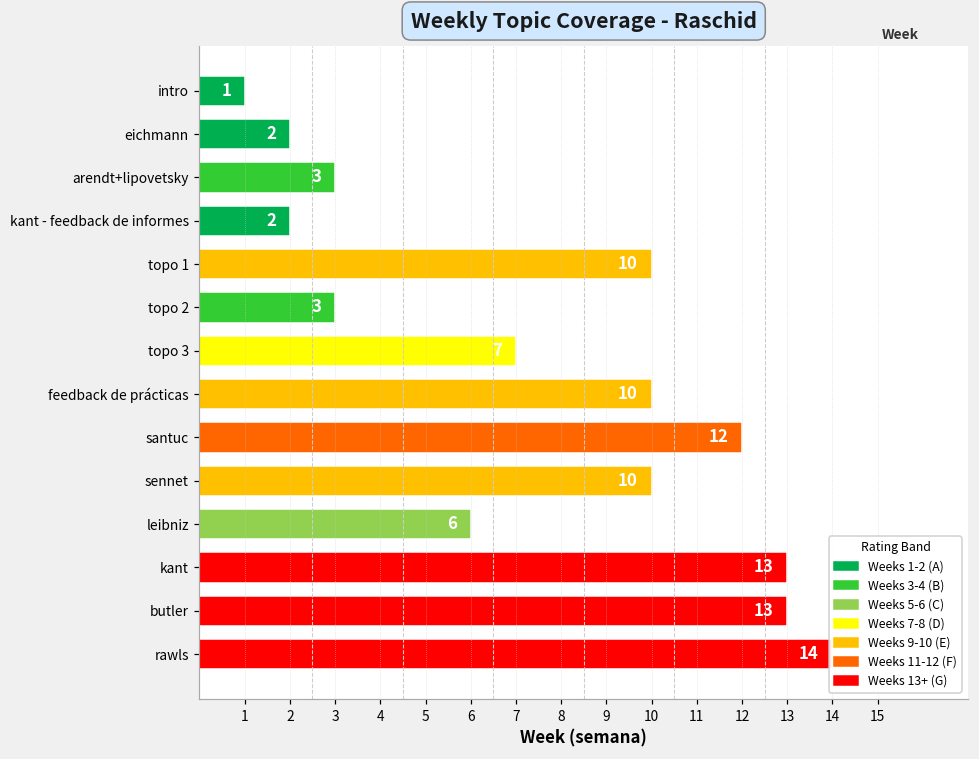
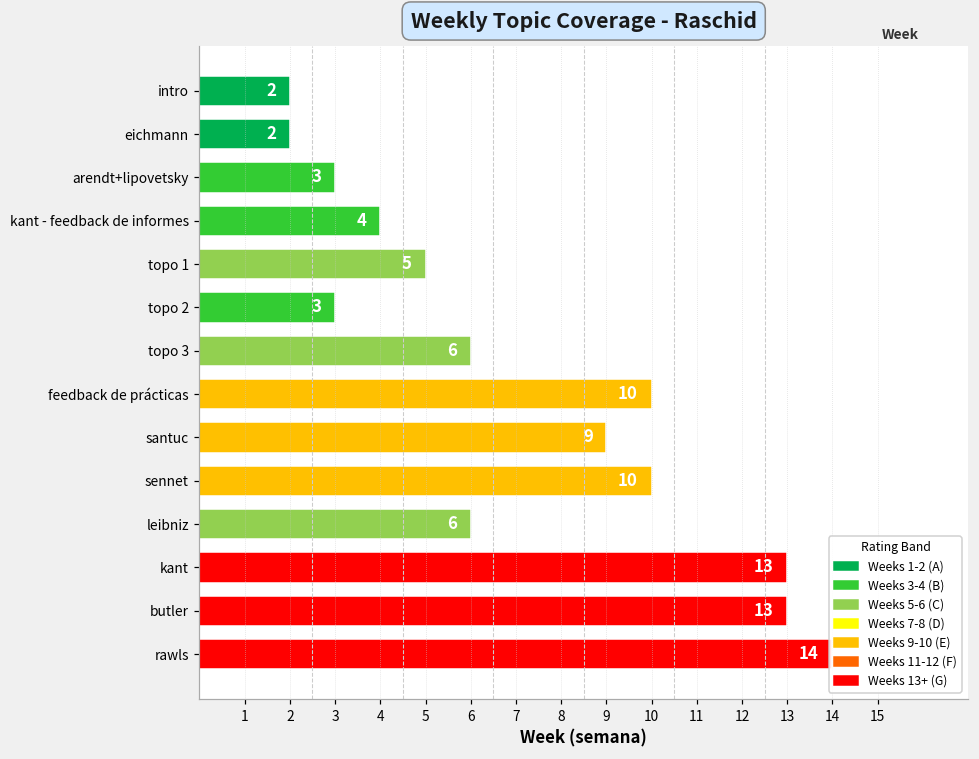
  {
-   "intro": 1,
+   "intro": 2,
    "eichmann": 2,
    "arendt+lipovetsky": 3,
-   "kant - feedback de informes": 2,
-   "topo 1": 10,
+   "kant - feedback de informes": 4,
+   "topo 1": 5,
    "topo 2": 3,
-   "topo 3": 7,
+   "topo 3": 6,
    "feedback de prácticas": 10,
-   "santuc": 12,
+   "santuc": 9,
    "sennet": 10,
    "leibniz": 6,
    "kant": 13,
    "butler": 13
  }
